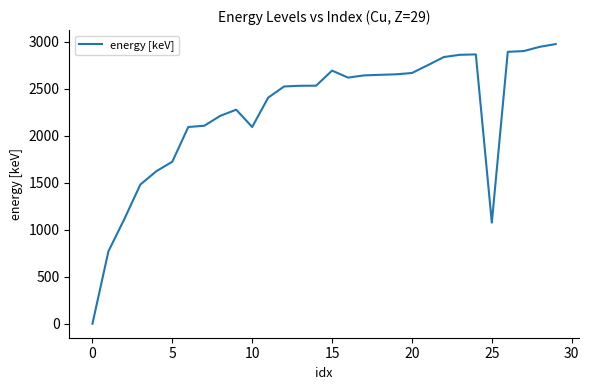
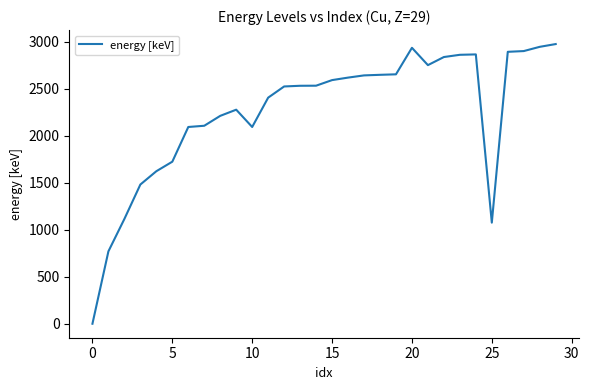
  {
    "0": 0,
    "5": 1700,
    "10": 2100,
-   "15": 2700,
-   "20": 2700,
+   "15": 2600,
+   "20": 2900,
    "25": 1100
  }
